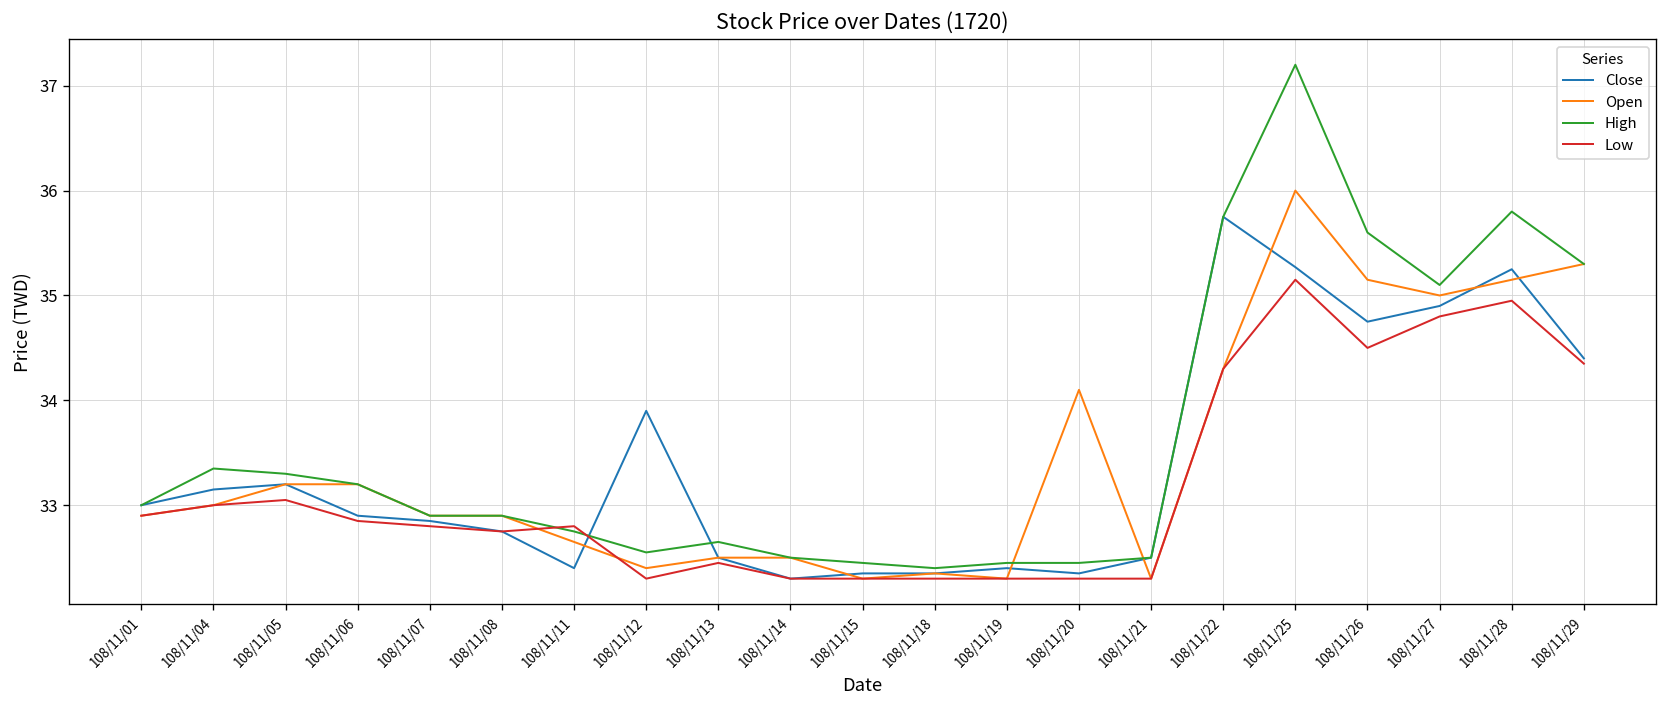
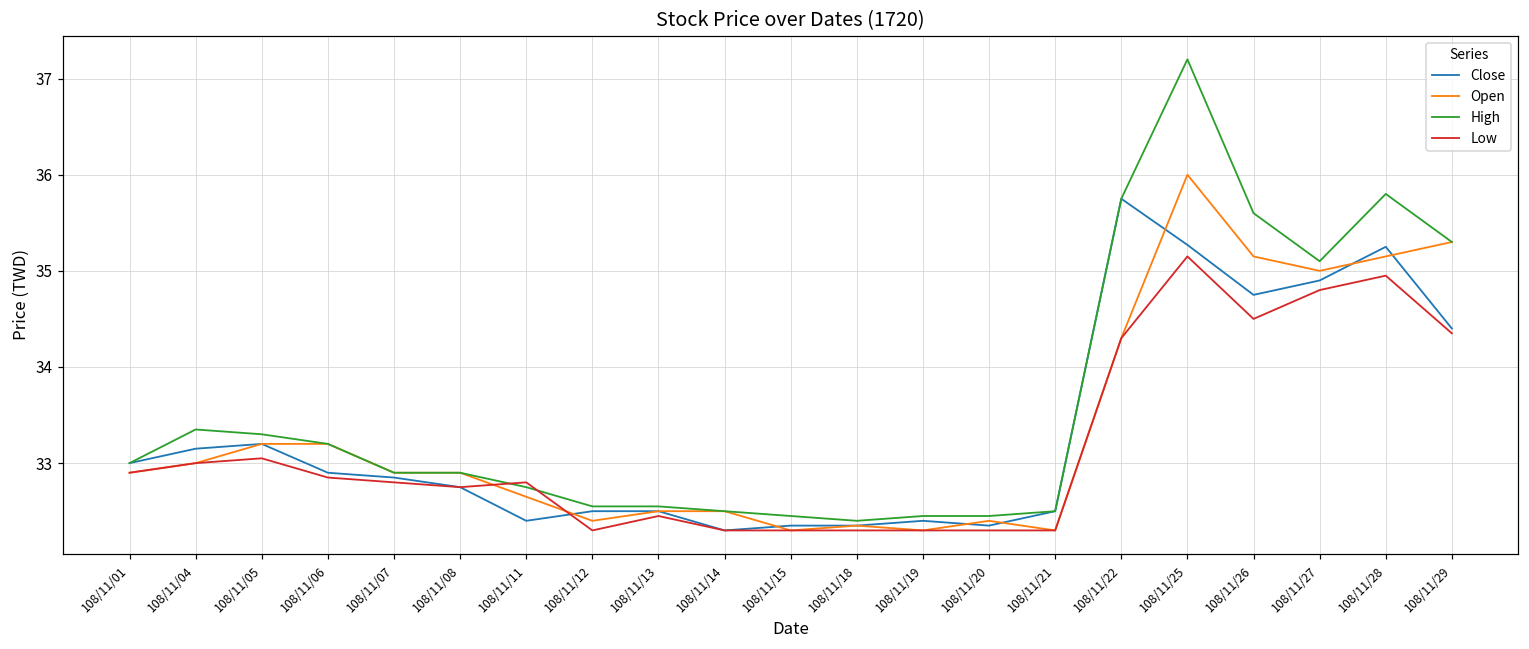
  {
    "Close": {
      "108/11/04": 33.2,
      "108/11/06": 32.9,
      "108/11/07": 32.9,
      "108/11/11": 32.4,
-     "108/11/12": 33.9,
+     "108/11/12": 32.5,
      "108/11/15": 32.4,
      "108/11/19": 32.4,
      "108/11/20": 32.4,
      "108/11/25": 35.3,
      "108/11/26": 34.8,
      "108/11/27": 34.9,
      "108/11/28": 35.3,
      "108/11/29": 34.4
    },
    "Open": {
      "108/11/11": 32.7,
      "108/11/12": 32.4,
-     "108/11/20": 34.1,
+     "108/11/20": 32.4,
      "108/11/25": 36.0,
      "108/11/26": 35.2,
      "108/11/27": 35.0,
      "108/11/28": 35.2
    },
    "High": {
      "108/11/04": 33.4,
      "108/11/05": 33.3,
      "108/11/11": 32.8,
      "108/11/12": 32.6,
-     "108/11/13": 32.7,
+     "108/11/13": 32.6,
      "108/11/15": 32.5,
      "108/11/18": 32.4,
      "108/11/19": 32.5,
      "108/11/20": 32.5,
      "108/11/25": 37.2,
      "108/11/26": 35.6,
      "108/11/27": 35.1,
      "108/11/28": 35.8
    },
    "Low": {
      "108/11/05": 33.1,
      "108/11/06": 32.9,
      "108/11/07": 32.8,
      "108/11/11": 32.8,
      "108/11/12": 32.3,
      "108/11/13": 32.5,
      "108/11/18": 32.3,
      "108/11/20": 32.3,
      "108/11/25": 35.2,
      "108/11/26": 34.5,
      "108/11/27": 34.8,
      "108/11/28": 35.0,
      "108/11/29": 34.4
    }
  }
